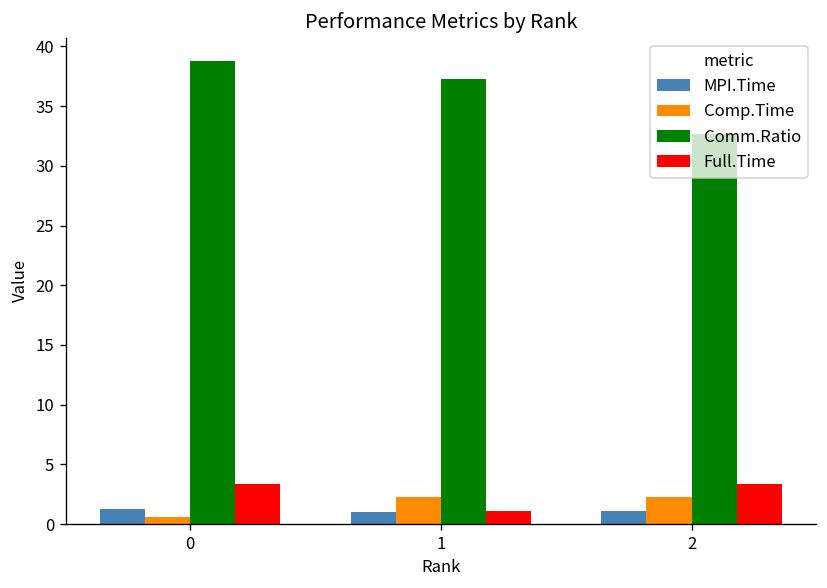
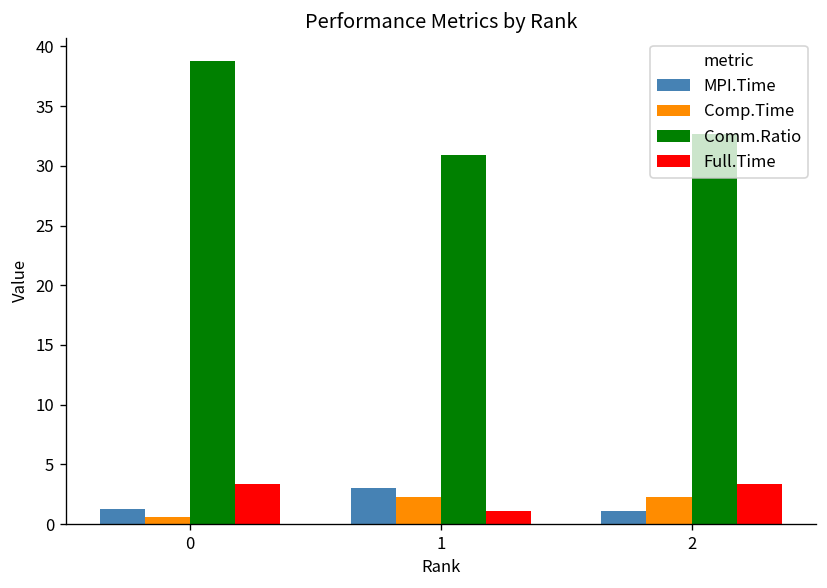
  {
    "MPI.Time": {
      "0": 1,
-     "1": 1,
+     "1": 3,
      "2": 1
    },
    "Comp.Time": {
      "0": 1,
      "1": 2,
      "2": 2
    },
    "Comm.Ratio": {
      "0": 39,
-     "1": 37
+     "1": 31
    },
    "Full.Time": {
      "0": 3,
      "1": 1,
      "2": 3
    }
  }
